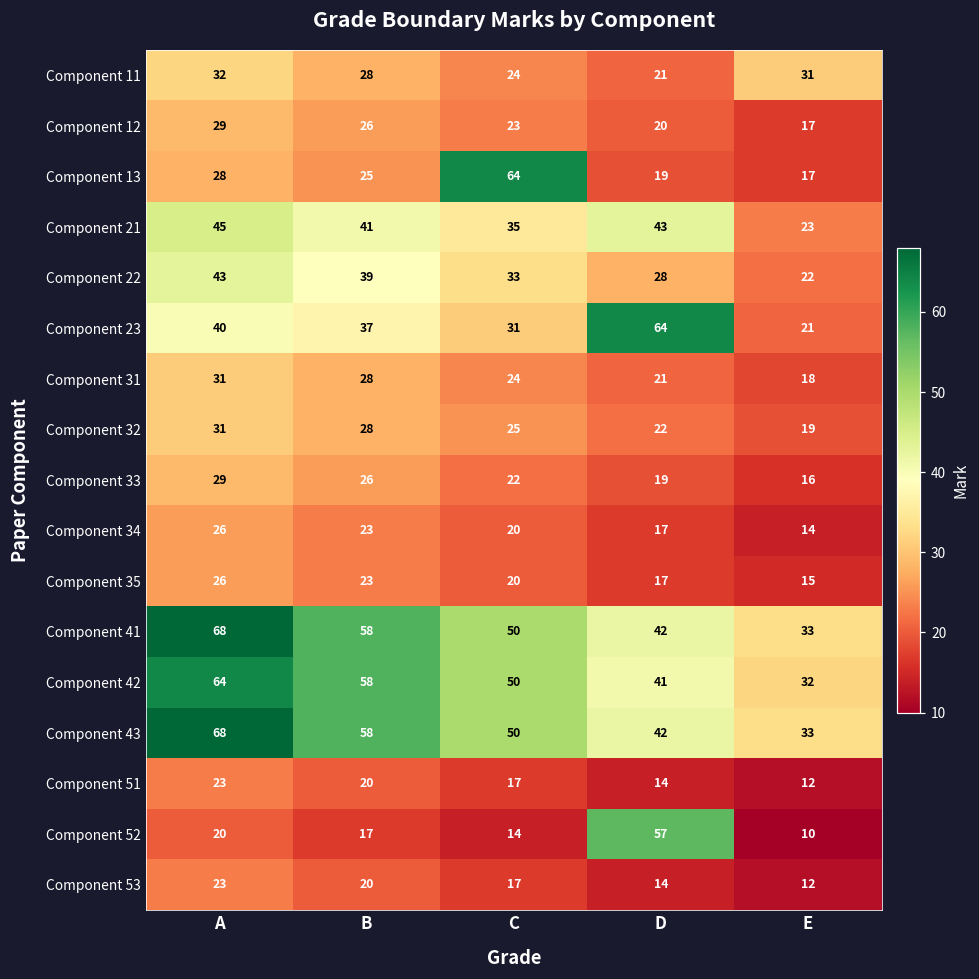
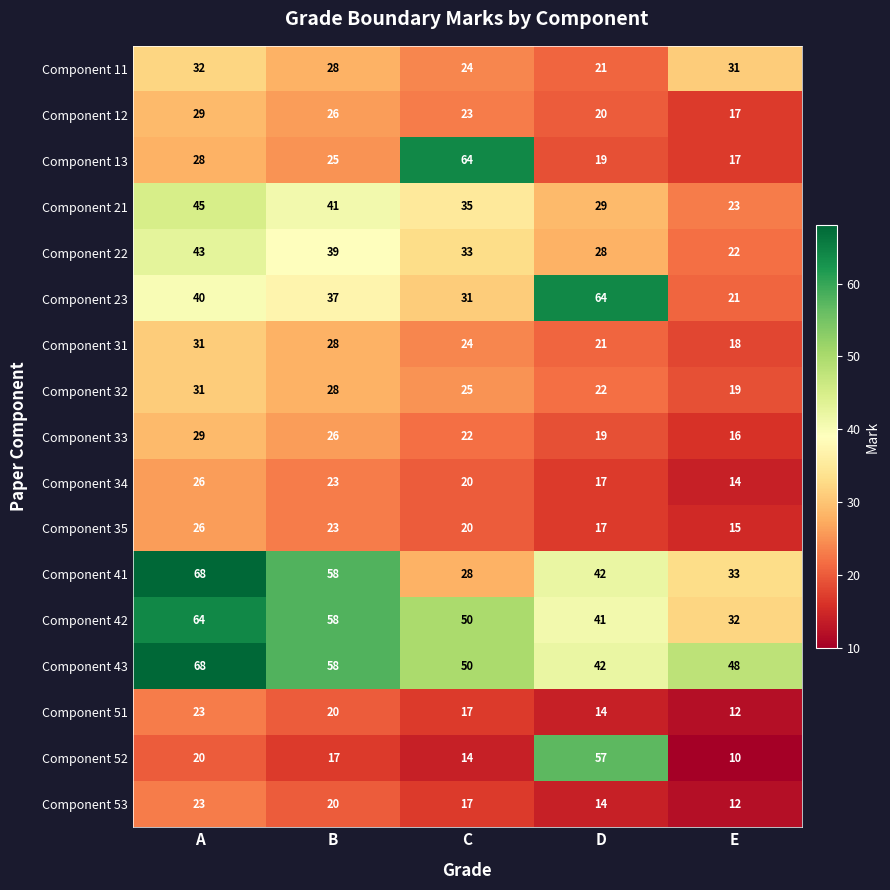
  {
    "Component 11": {
      "A": 32,
      "B": 28,
      "C": 24,
      "D": 21,
      "E": 31
    },
    "Component 12": {
      "A": 29,
      "B": 26,
      "C": 23,
      "D": 20,
      "E": 17
    },
    "Component 13": {
      "A": 28,
      "B": 25,
      "C": 64,
      "D": 19,
      "E": 17
    },
    "Component 21": {
      "A": 45,
      "B": 41,
      "C": 35,
-     "D": 43,
+     "D": 29,
      "E": 23
    },
    "Component 22": {
      "A": 43,
      "B": 39,
      "C": 33,
      "D": 28,
      "E": 22
    },
    "Component 23": {
      "A": 40,
      "B": 37,
      "C": 31,
      "D": 64,
      "E": 21
    },
    "Component 31": {
      "A": 31,
      "B": 28,
      "C": 24,
      "D": 21,
      "E": 18
    },
    "Component 32": {
      "A": 31,
      "B": 28,
      "C": 25,
      "D": 22,
      "E": 19
    },
    "Component 33": {
      "A": 29,
      "B": 26,
      "C": 22,
      "D": 19,
      "E": 16
    },
    "Component 34": {
      "A": 26,
      "B": 23,
      "C": 20,
      "D": 17,
      "E": 14
    },
    "Component 35": {
      "A": 26,
      "B": 23,
      "C": 20,
      "D": 17,
      "E": 15
    },
    "Component 41": {
      "A": 68,
      "B": 58,
-     "C": 50,
+     "C": 28,
      "D": 42,
      "E": 33
    },
    "Component 42": {
      "A": 64,
      "B": 58,
      "C": 50,
      "D": 41,
      "E": 32
    },
    "Component 43": {
      "A": 68,
      "B": 58,
      "C": 50,
      "D": 42,
-     "E": 33
+     "E": 48
    },
    "Component 51": {
      "A": 23,
      "B": 20,
      "C": 17,
      "D": 14,
      "E": 12
    },
    "Component 52": {
      "A": 20,
      "B": 17,
      "C": 14,
      "D": 57,
      "E": 10
    },
    "Component 53": {
      "A": 23,
      "B": 20,
      "C": 17,
      "D": 14,
      "E": 12
    }
  }
